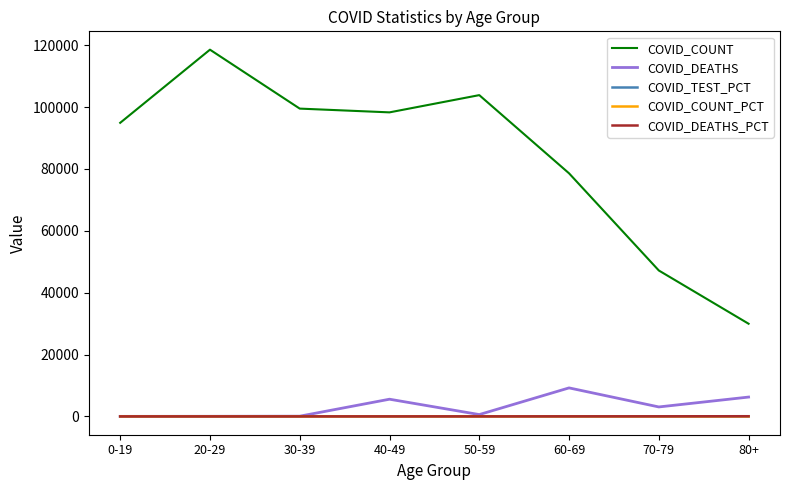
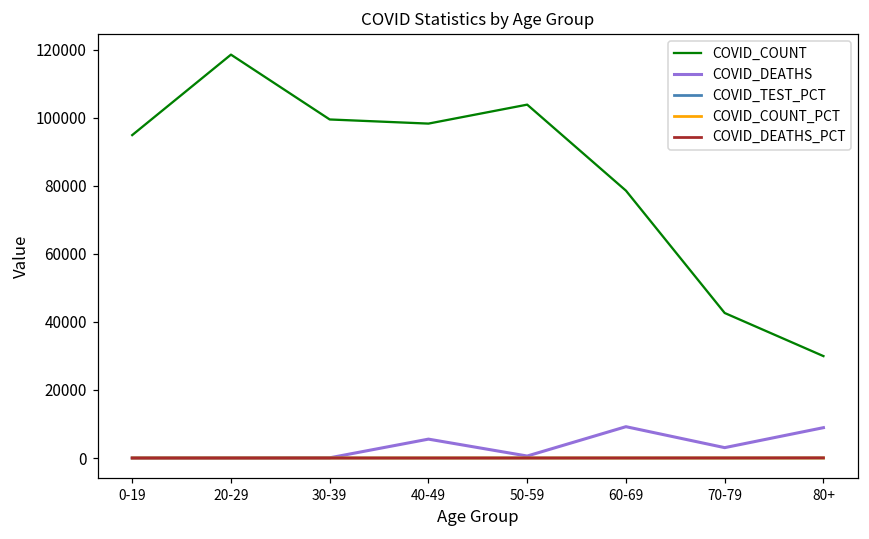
  {
    "COVID_COUNT": {
      "0-19": 95000,
      "20-29": 119000,
      "30-39": 100000,
      "40-49": 98000,
      "50-59": 104000,
      "60-69": 79000,
-     "70-79": 47000,
+     "70-79": 43000,
      "80+": 30000
    },
    "COVID_DEATHS": {
      "40-49": 6000,
      "60-69": 9000,
      "70-79": 3000,
-     "80+": 6000
+     "80+": 9000
    },
    "COVID_DEATHS_PCT": {
      "40-49": 0,
      "60-69": 0,
      "70-79": 0,
      "80+": 0
    }
  }
